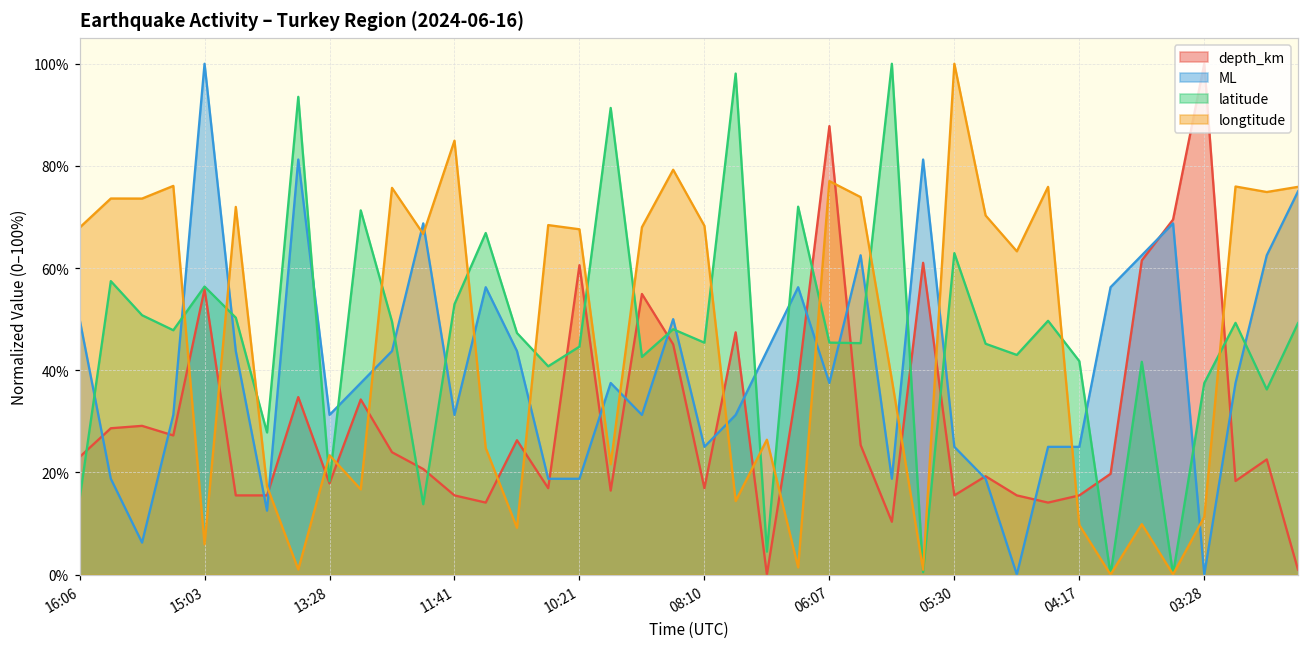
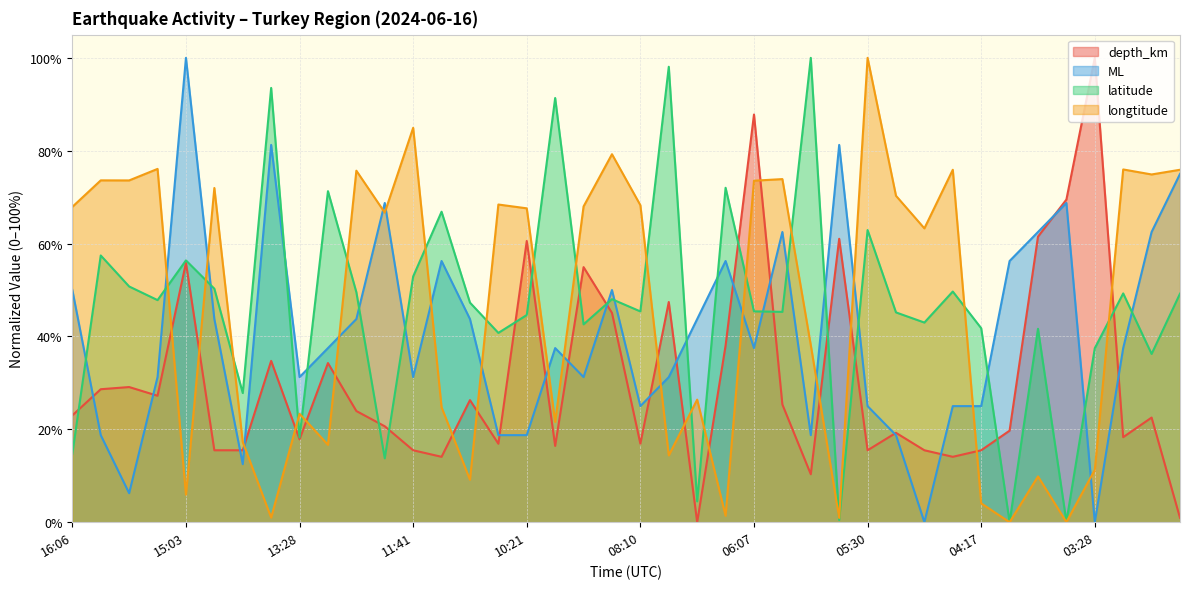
  {
    "depth_km": {
      "16:06": "23%",
      "11:41": "15%",
      "10:21": "61%",
      "08:10": "17%",
      "06:07": "88%",
      "05:30": "15%",
      "04:17": "15%"
    },
    "ML": {
      "16:06": "50%",
      "15:03": "100%",
      "13:28": "31%",
      "11:41": "31%",
      "10:21": "19%",
      "08:10": "25%",
      "06:07": "37%",
      "05:30": "25%",
      "04:17": "25%",
      "03:28": "0%"
    },
    "latitude": {
      "16:06": "15%",
      "11:41": "53%",
      "10:21": "45%",
      "08:10": "45%",
      "06:07": "45%",
      "05:30": "63%",
      "04:17": "42%",
      "03:28": "37%"
    },
    "longtitude": {
      "16:06": "68%",
      "15:03": "6%",
      "13:28": "23%",
      "11:41": "85%",
      "10:21": "68%",
      "08:10": "68%",
-     "06:07": "77%",
+     "06:07": "74%",
      "05:30": "100%",
-     "04:17": "10%",
+     "04:17": "4%",
      "03:28": "11%"
    }
  }
